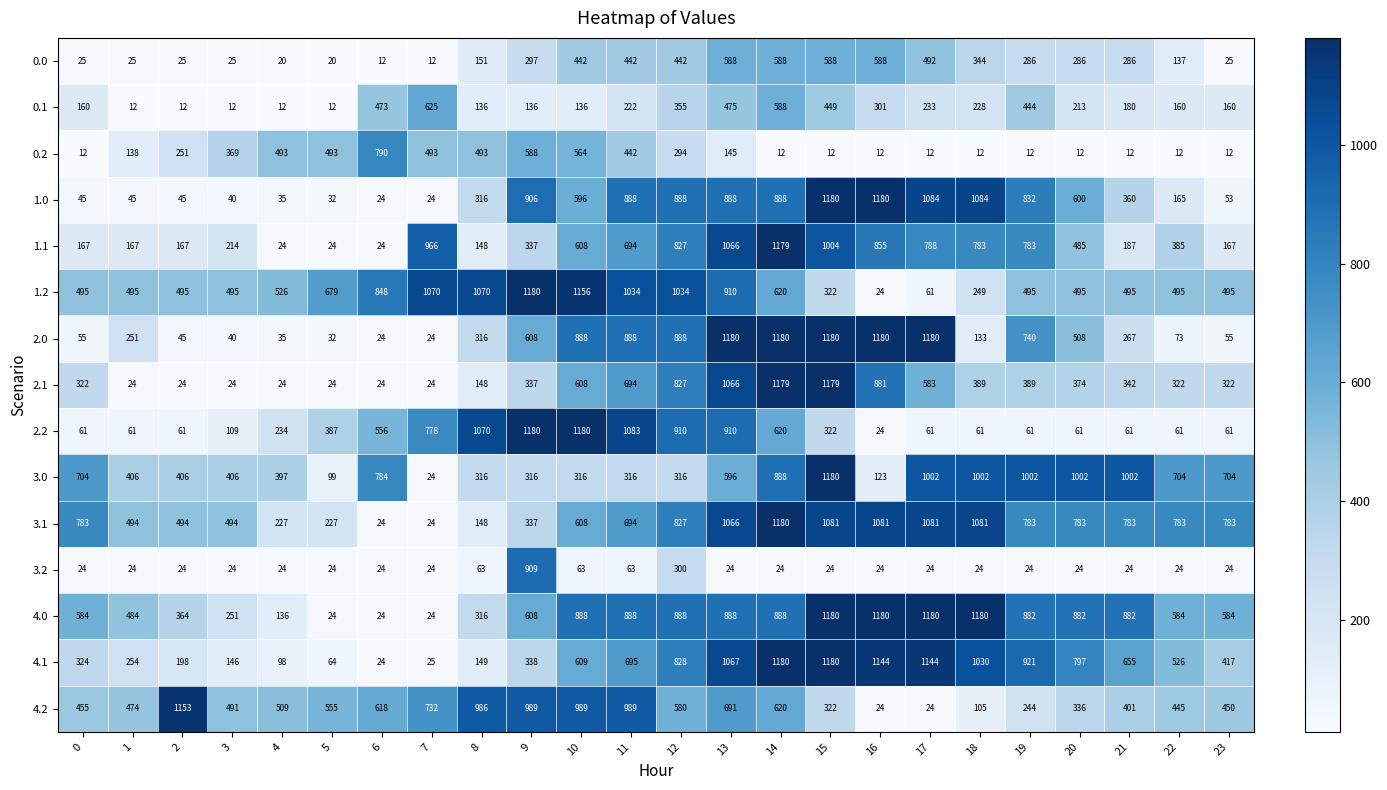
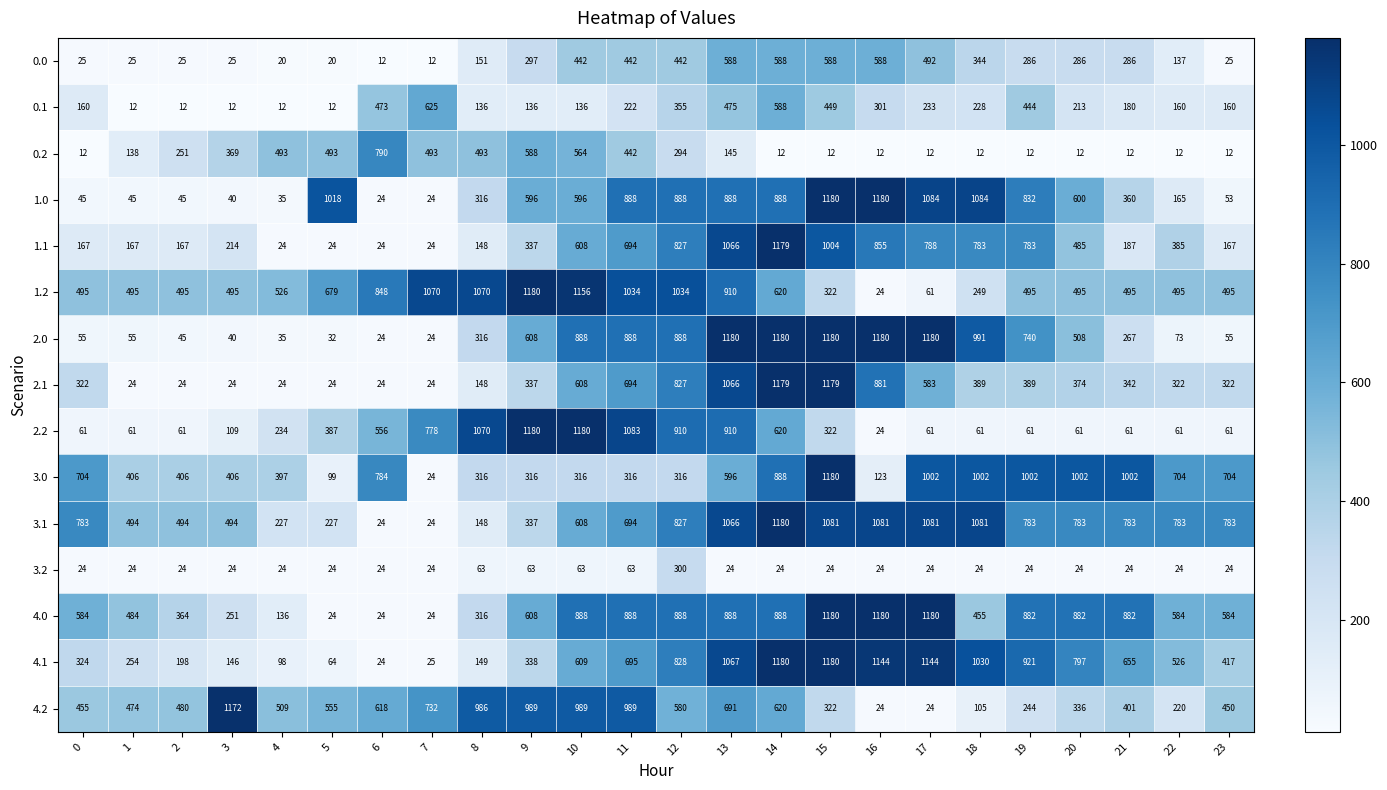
  {
    "1.0": {
      "0": 45,
      "1": 45,
      "2": 45,
      "3": 40,
      "4": 35,
-     "5": 32,
+     "5": 1018,
      "6": 24,
      "7": 24,
      "8": 316,
-     "9": 906,
+     "9": 596,
      "10": 596,
      "11": 888,
      "12": 888,
      "13": 888,
      "14": 888,
      "15": 1180,
      "16": 1180,
      "17": 1084,
      "18": 1084,
      "19": 832,
      "20": 600,
      "21": 360,
      "22": 165,
      "23": 53
    },
    "1.1": {
      "0": 167,
      "1": 167,
      "2": 167,
      "3": 214,
      "4": 24,
      "5": 24,
      "6": 24,
-     "7": 966,
+     "7": 24,
      "8": 148,
      "9": 337,
      "10": 608,
      "11": 694,
      "12": 827,
      "13": 1066,
      "14": 1179,
      "15": 1004,
      "16": 855,
      "17": 788,
      "18": 783,
      "19": 783,
      "20": 485,
      "21": 187,
      "22": 385,
      "23": 167
    },
    "2.0": {
      "0": 55,
-     "1": 251,
+     "1": 55,
      "2": 45,
      "3": 40,
      "4": 35,
      "5": 32,
      "6": 24,
      "7": 24,
      "8": 316,
      "9": 608,
      "10": 888,
      "11": 888,
      "12": 888,
      "13": 1180,
      "14": 1180,
      "15": 1180,
      "16": 1180,
      "17": 1180,
-     "18": 133,
+     "18": 991,
      "19": 740,
      "20": 508,
      "21": 267,
      "22": 73,
      "23": 55
    },
    "3.2": {
      "0": 24,
      "1": 24,
      "2": 24,
      "3": 24,
      "4": 24,
      "5": 24,
      "6": 24,
      "7": 24,
      "8": 63,
-     "9": 909,
+     "9": 63,
      "10": 63,
      "11": 63,
      "12": 300,
      "13": 24,
      "14": 24,
      "15": 24,
      "16": 24,
      "17": 24,
      "18": 24,
      "19": 24,
      "20": 24,
      "21": 24,
      "22": 24,
      "23": 24
    },
    "4.0": {
      "0": 584,
      "1": 484,
      "2": 364,
      "3": 251,
      "4": 136,
      "5": 24,
      "6": 24,
      "7": 24,
      "8": 316,
      "9": 608,
      "10": 888,
      "11": 888,
      "12": 888,
      "13": 888,
      "14": 888,
      "15": 1180,
      "16": 1180,
      "17": 1180,
-     "18": 1180,
+     "18": 455,
      "19": 882,
      "20": 882,
      "21": 882,
      "22": 584,
      "23": 584
    },
    "4.2": {
      "0": 455,
      "1": 474,
-     "2": 1153,
-     "3": 491,
+     "2": 480,
+     "3": 1172,
      "4": 509,
      "5": 555,
      "6": 618,
      "7": 732,
      "8": 986,
      "9": 989,
      "10": 989,
      "11": 989,
      "12": 580,
      "13": 691,
      "14": 620,
      "15": 322,
      "16": 24,
      "17": 24,
      "18": 105,
      "19": 244,
      "20": 336,
      "21": 401,
-     "22": 445,
+     "22": 220,
      "23": 450
    }
  }
